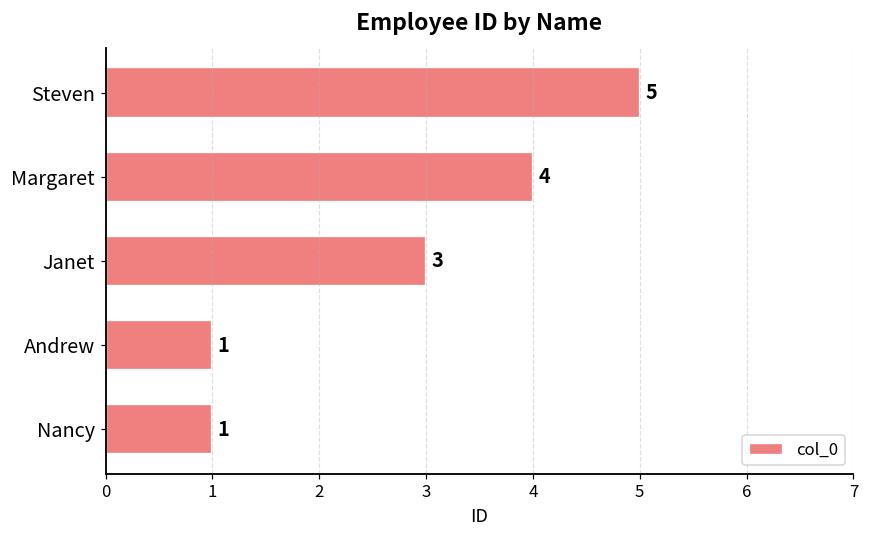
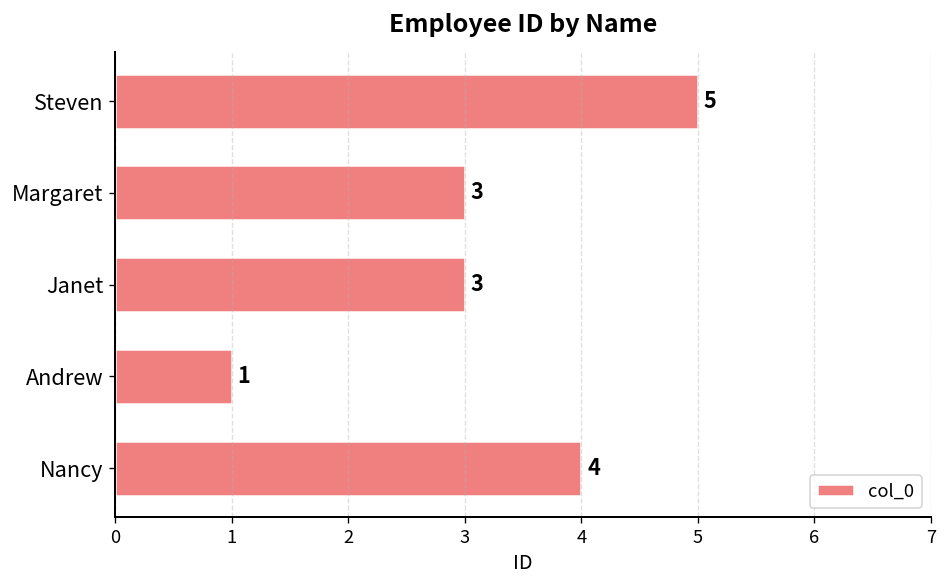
  {
    "Steven": 5,
-   "Margaret": 4,
+   "Margaret": 3,
    "Janet": 3,
    "Andrew": 1,
-   "Nancy": 1
+   "Nancy": 4
  }
